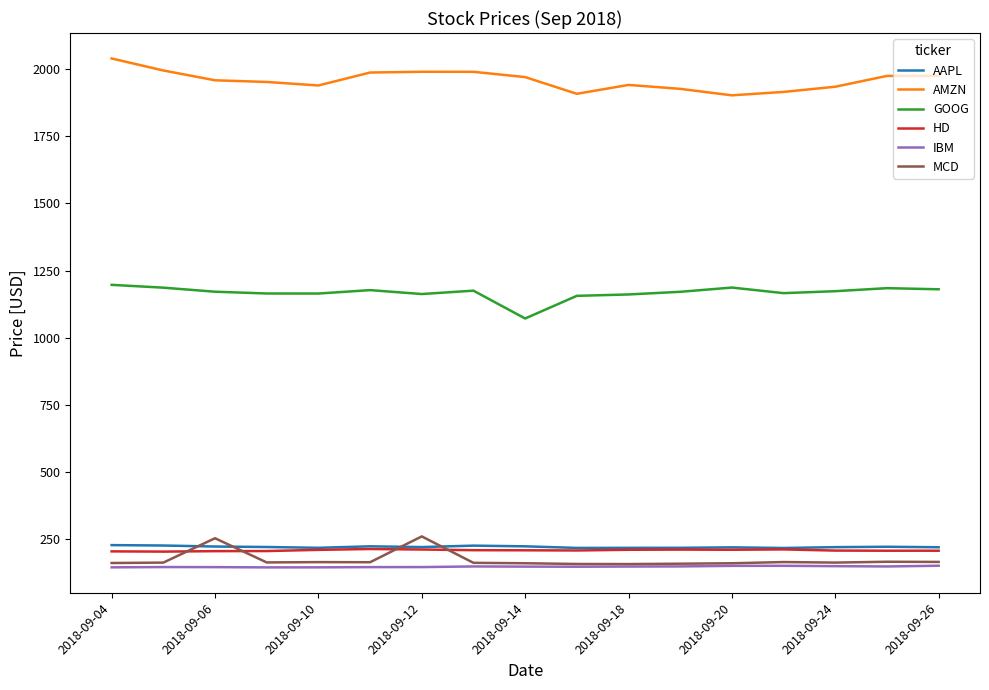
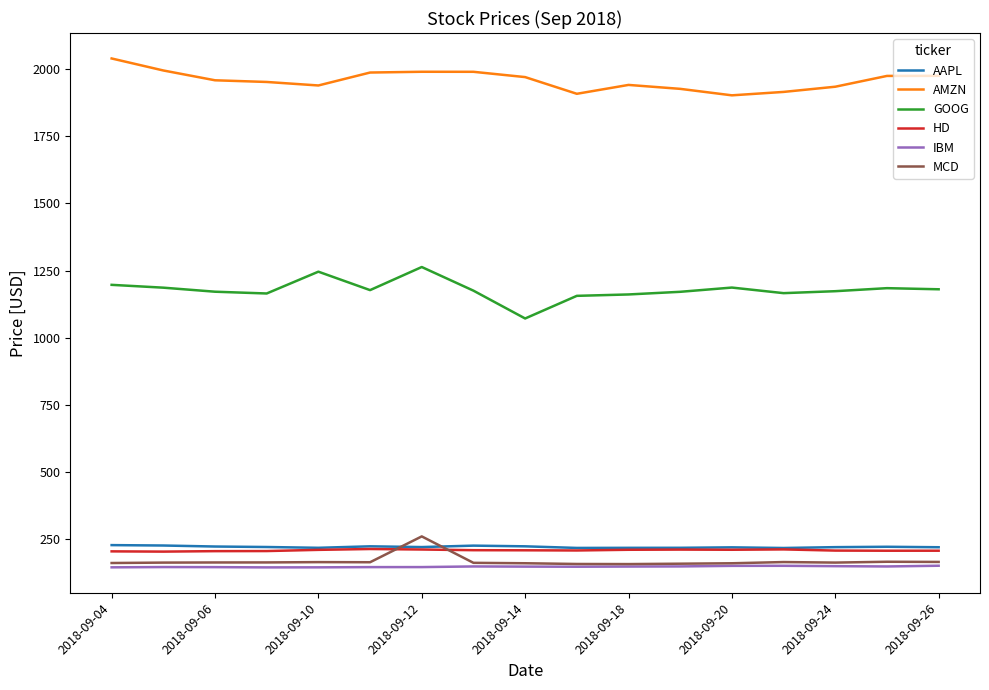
  {
    "AAPL": {
      "2018-09-04": 230,
      "2018-09-06": 220,
      "2018-09-14": 220,
      "2018-09-24": 220,
      "2018-09-26": 220
    },
    "AMZN": {
      "2018-09-04": 2040,
      "2018-09-06": 1960,
      "2018-09-10": 1940,
      "2018-09-12": 1990,
      "2018-09-14": 1970,
      "2018-09-18": 1940,
      "2018-09-20": 1900,
      "2018-09-24": 1930
    },
    "GOOG": {
      "2018-09-04": 1200,
      "2018-09-06": 1170,
-     "2018-09-10": 1160,
-     "2018-09-12": 1160,
+     "2018-09-10": 1250,
+     "2018-09-12": 1260,
      "2018-09-14": 1070,
      "2018-09-18": 1160,
      "2018-09-20": 1190,
      "2018-09-24": 1170,
      "2018-09-26": 1180
    },
    "HD": {
      "2018-09-04": 210,
      "2018-09-06": 210,
      "2018-09-14": 210,
      "2018-09-24": 210,
      "2018-09-26": 210
    },
    "IBM": {
      "2018-09-04": 150,
      "2018-09-06": 150,
      "2018-09-10": 150,
      "2018-09-12": 150,
      "2018-09-14": 150,
      "2018-09-20": 150,
      "2018-09-24": 150,
      "2018-09-26": 150
    },
    "MCD": {
      "2018-09-04": 160,
-     "2018-09-06": 250,
+     "2018-09-06": 160,
      "2018-09-10": 170,
      "2018-09-12": 260,
      "2018-09-14": 160,
      "2018-09-20": 160,
      "2018-09-24": 160,
      "2018-09-26": 170
    }
  }
